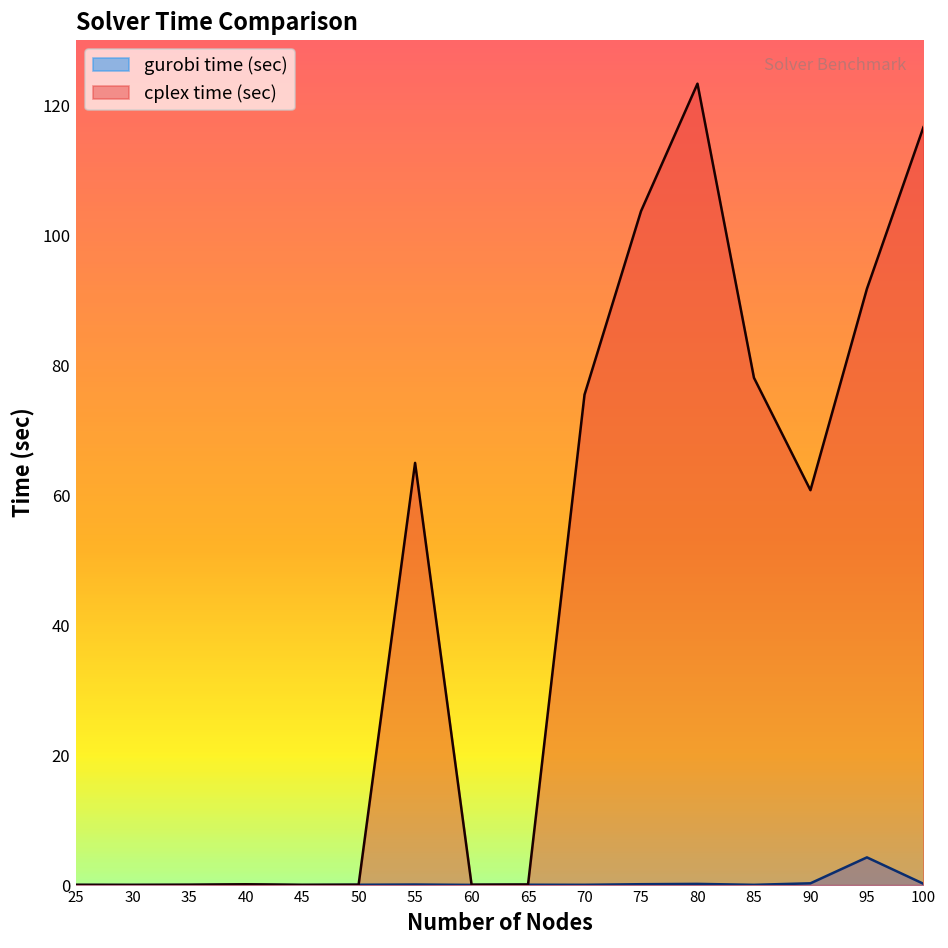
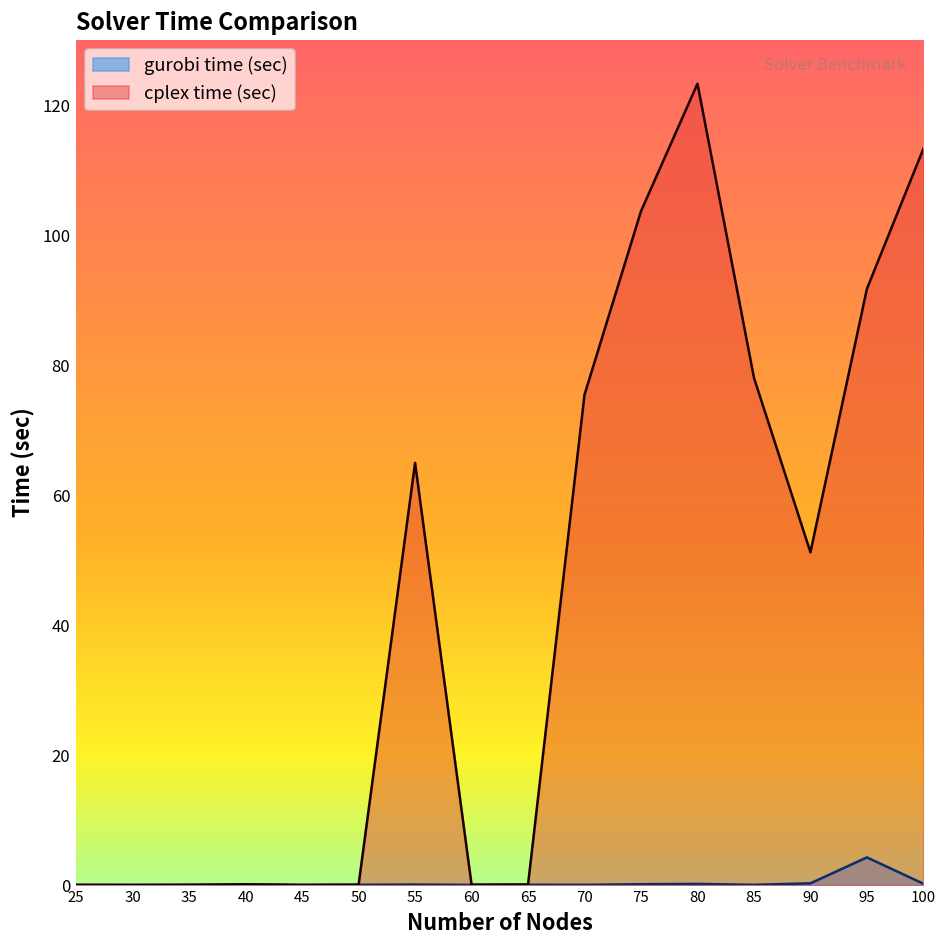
  {
    "gurobi time (sec)": {
      "55": 0,
      "70": 0,
      "75": 0,
      "80": 0,
      "85": 0,
      "90": 0,
      "95": 4,
      "100": 0
    },
    "cplex time (sec)": {
      "55": 65,
      "70": 75,
      "75": 104,
      "80": 123,
      "85": 78,
-     "90": 61,
+     "90": 51,
      "95": 92,
-     "100": 117
+     "100": 113
    }
  }
